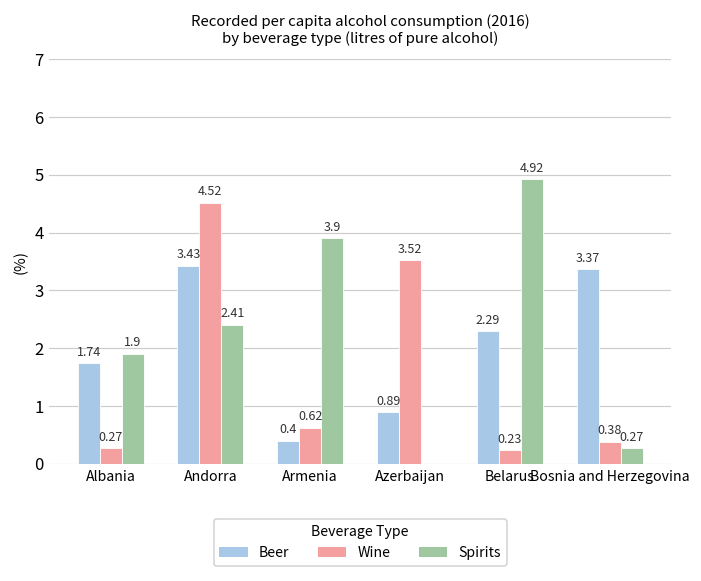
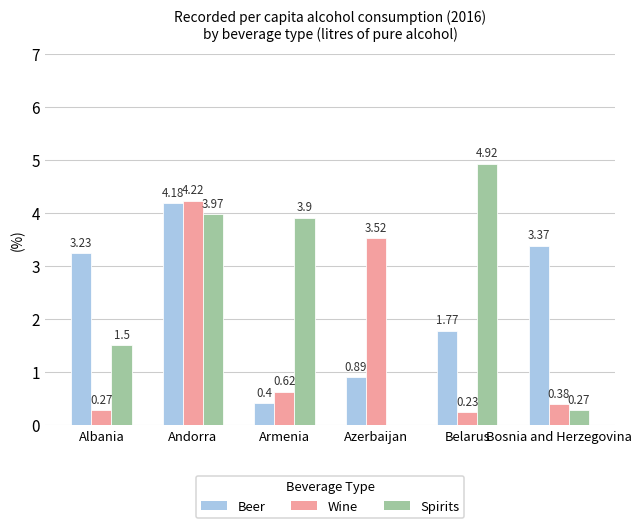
  {
    "Beer": {
-     "Albania": 1.74,
-     "Andorra": 3.43,
+     "Albania": 3.23,
+     "Andorra": 4.18,
      "Armenia": 0.4,
      "Azerbaijan": 0.89,
-     "Belarus": 2.29,
+     "Belarus": 1.77,
      "Bosnia and Herzegovina": 3.37
    },
    "Wine": {
      "Albania": 0.27,
-     "Andorra": 4.52,
+     "Andorra": 4.22,
      "Armenia": 0.62,
      "Azerbaijan": 3.52,
      "Belarus": 0.23,
      "Bosnia and Herzegovina": 0.38
    },
    "Spirits": {
-     "Albania": 1.9,
-     "Andorra": 2.41,
+     "Albania": 1.5,
+     "Andorra": 3.97,
      "Armenia": 3.9,
      "Belarus": 4.92,
      "Bosnia and Herzegovina": 0.27
    }
  }
